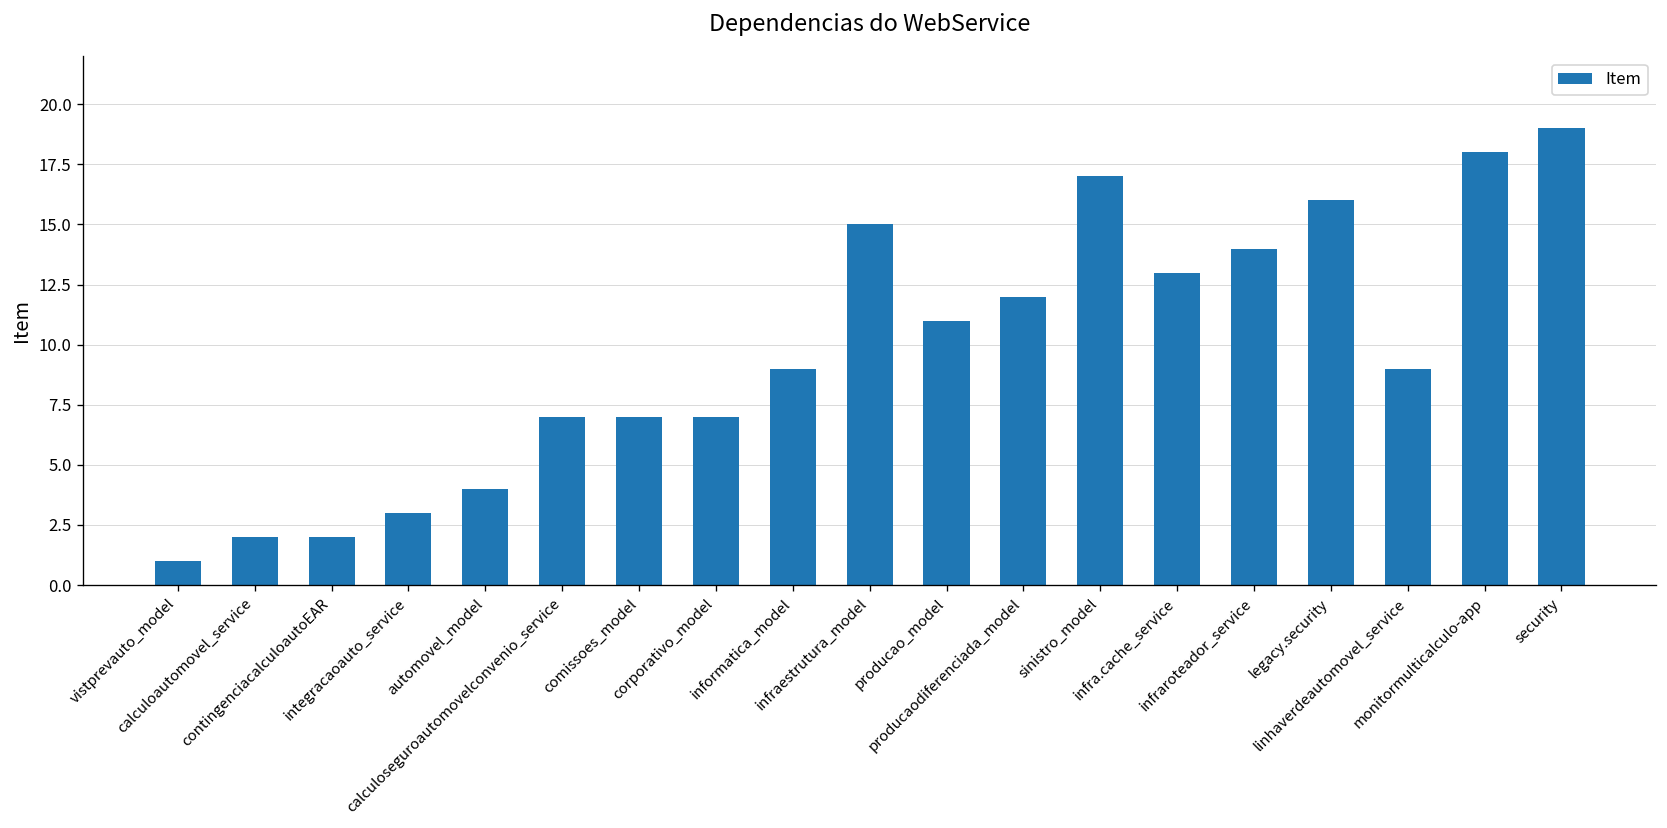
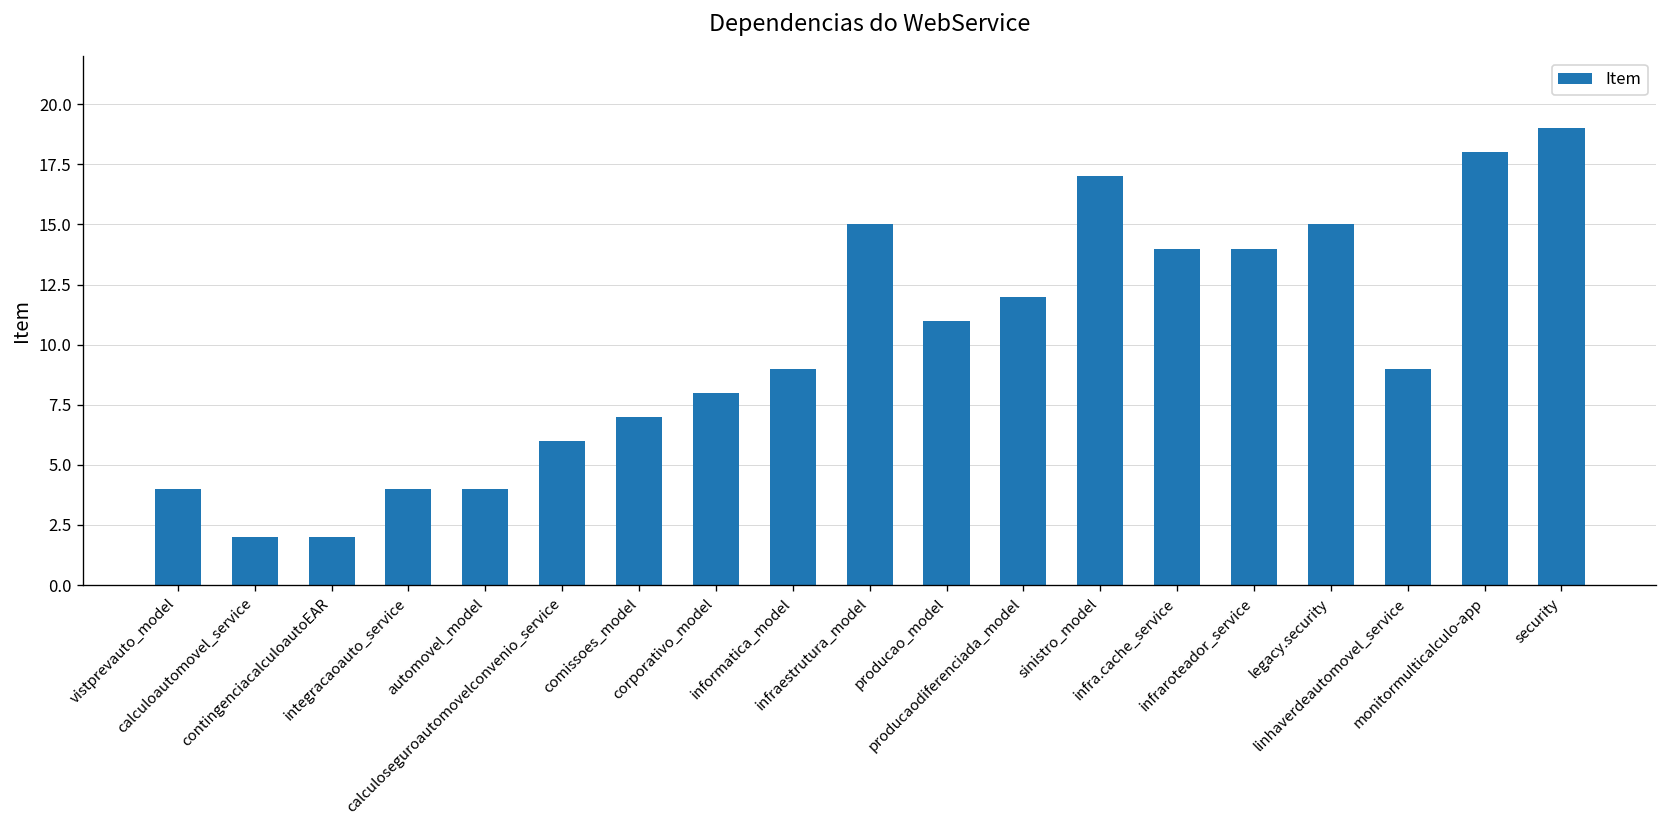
  {
-   "vistprevauto_model": 1,
+   "vistprevauto_model": 4,
    "calculoautomovel_service": 2,
    "contingenciacalculoautoEAR": 2,
-   "integracaoauto_service": 3,
+   "integracaoauto_service": 4,
    "automovel_model": 4,
-   "calculoseguroautomovelconvenio_service": 7,
+   "calculoseguroautomovelconvenio_service": 6,
    "comissoes_model": 7,
-   "corporativo_model": 7,
+   "corporativo_model": 8,
    "informatica_model": 9,
    "infraestrutura_model": 15,
    "producao_model": 11,
    "producaodiferenciada_model": 12,
    "sinistro_model": 17,
-   "infra.cache_service": 13,
+   "infra.cache_service": 14,
    "infraroteador_service": 14,
-   "legacy.security": 16,
+   "legacy.security": 15,
    "linhaverdeautomovel_service": 9,
    "monitormulticalculo-app": 18,
    "security": 19
  }
